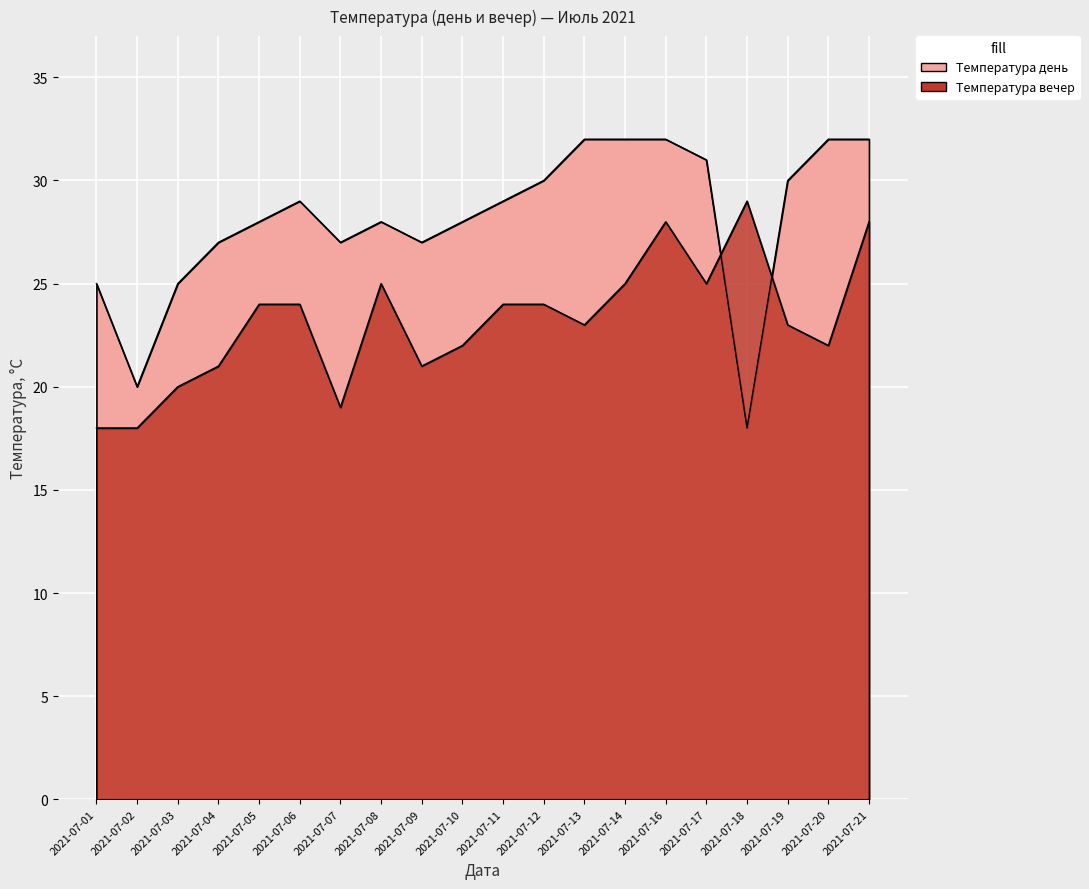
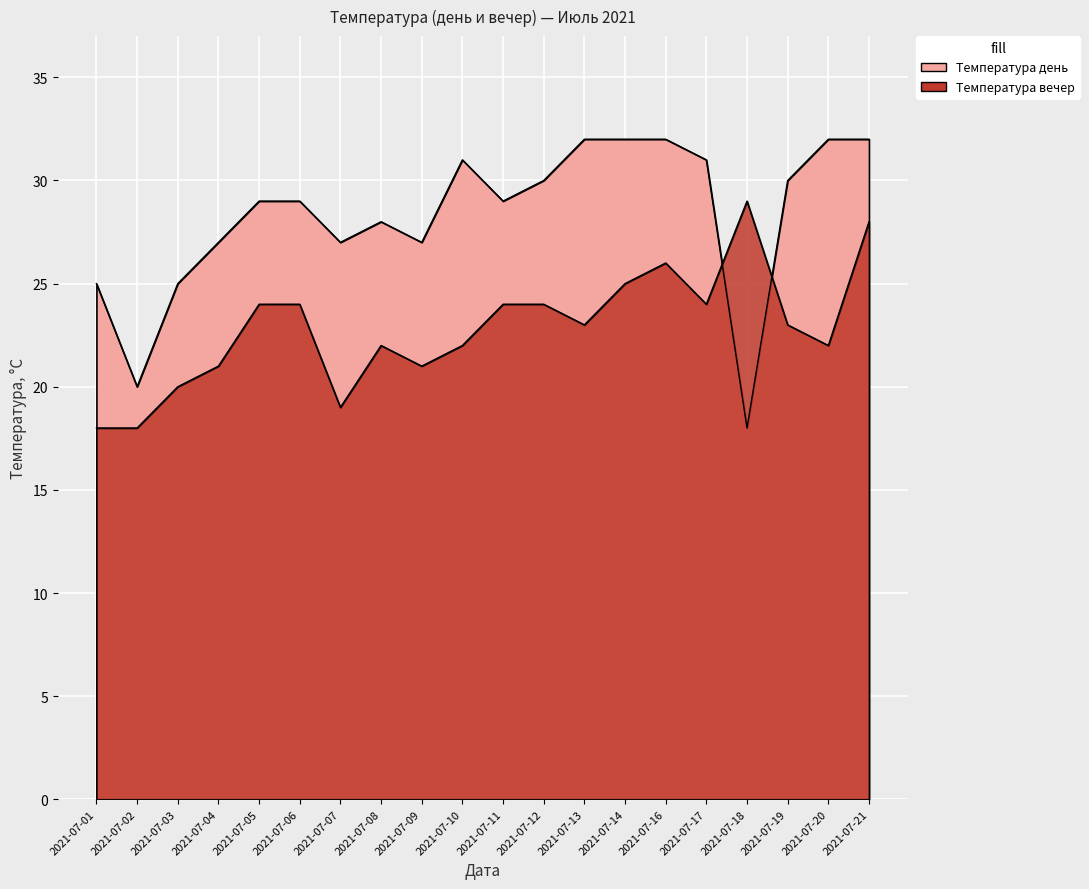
  {
    "Температура день": {
      "2021-07-01": 25,
      "2021-07-02": 20,
      "2021-07-03": 25,
      "2021-07-04": 27,
-     "2021-07-05": 28,
+     "2021-07-05": 29,
      "2021-07-06": 29,
      "2021-07-07": 27,
      "2021-07-08": 28,
      "2021-07-09": 27,
-     "2021-07-10": 28,
+     "2021-07-10": 31,
      "2021-07-11": 29,
      "2021-07-12": 30,
      "2021-07-13": 32,
      "2021-07-14": 32,
      "2021-07-16": 32,
      "2021-07-17": 31,
      "2021-07-18": 18,
      "2021-07-19": 30,
      "2021-07-20": 32,
      "2021-07-21": 32
    },
    "Температура вечер": {
      "2021-07-01": 18,
      "2021-07-02": 18,
      "2021-07-03": 20,
      "2021-07-04": 21,
      "2021-07-05": 24,
      "2021-07-06": 24,
      "2021-07-07": 19,
-     "2021-07-08": 25,
+     "2021-07-08": 22,
      "2021-07-09": 21,
      "2021-07-10": 22,
      "2021-07-11": 24,
      "2021-07-12": 24,
      "2021-07-13": 23,
      "2021-07-14": 25,
-     "2021-07-16": 28,
-     "2021-07-17": 25,
+     "2021-07-16": 26,
+     "2021-07-17": 24,
      "2021-07-18": 29,
      "2021-07-19": 23,
      "2021-07-20": 22,
      "2021-07-21": 28
    }
  }
